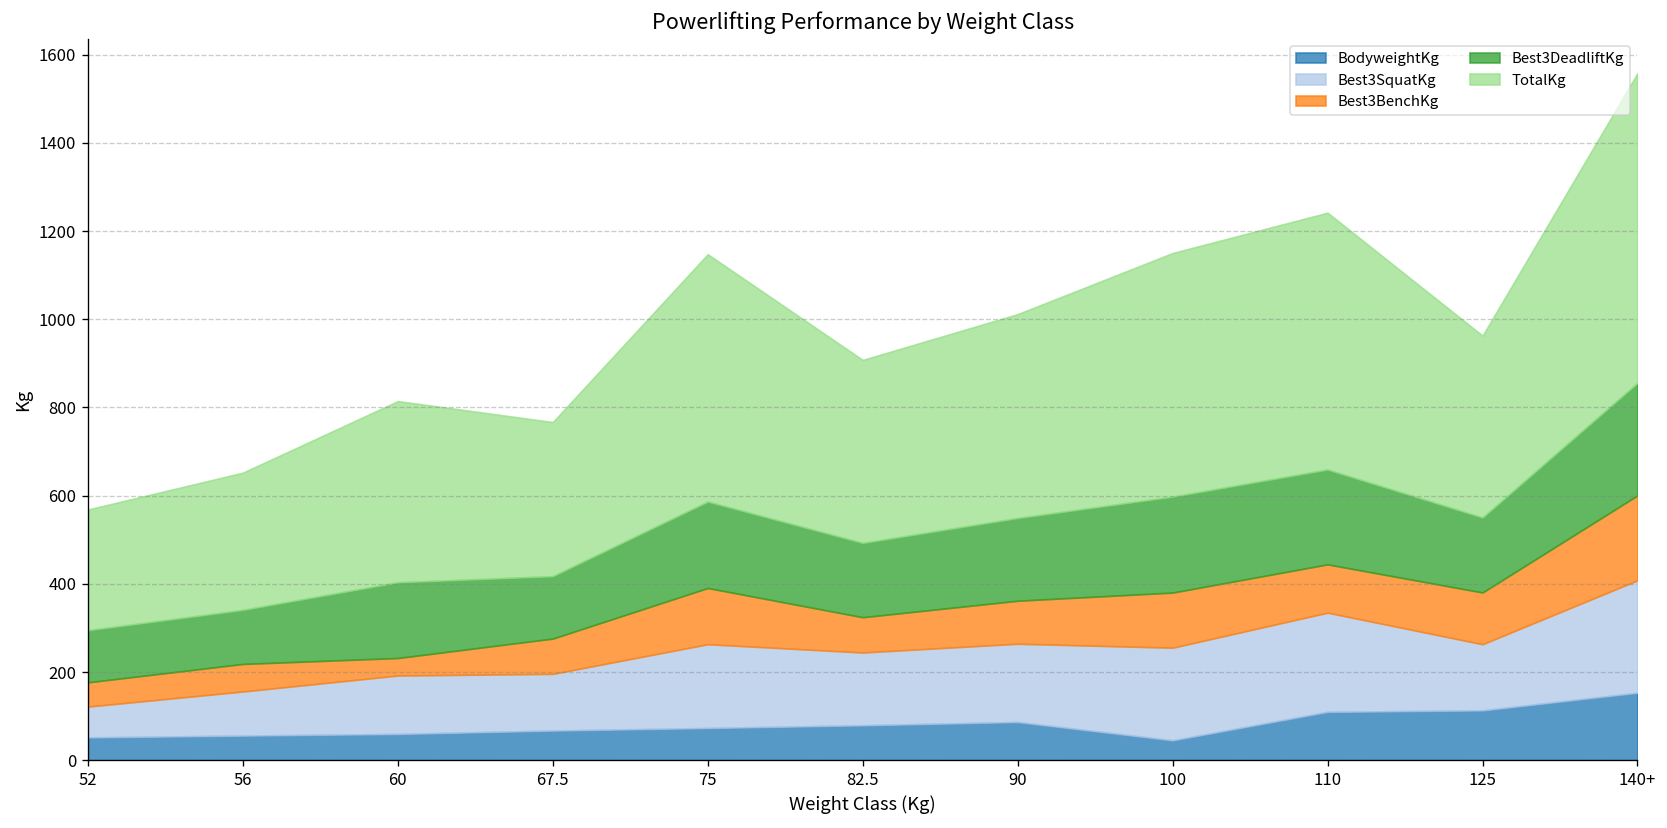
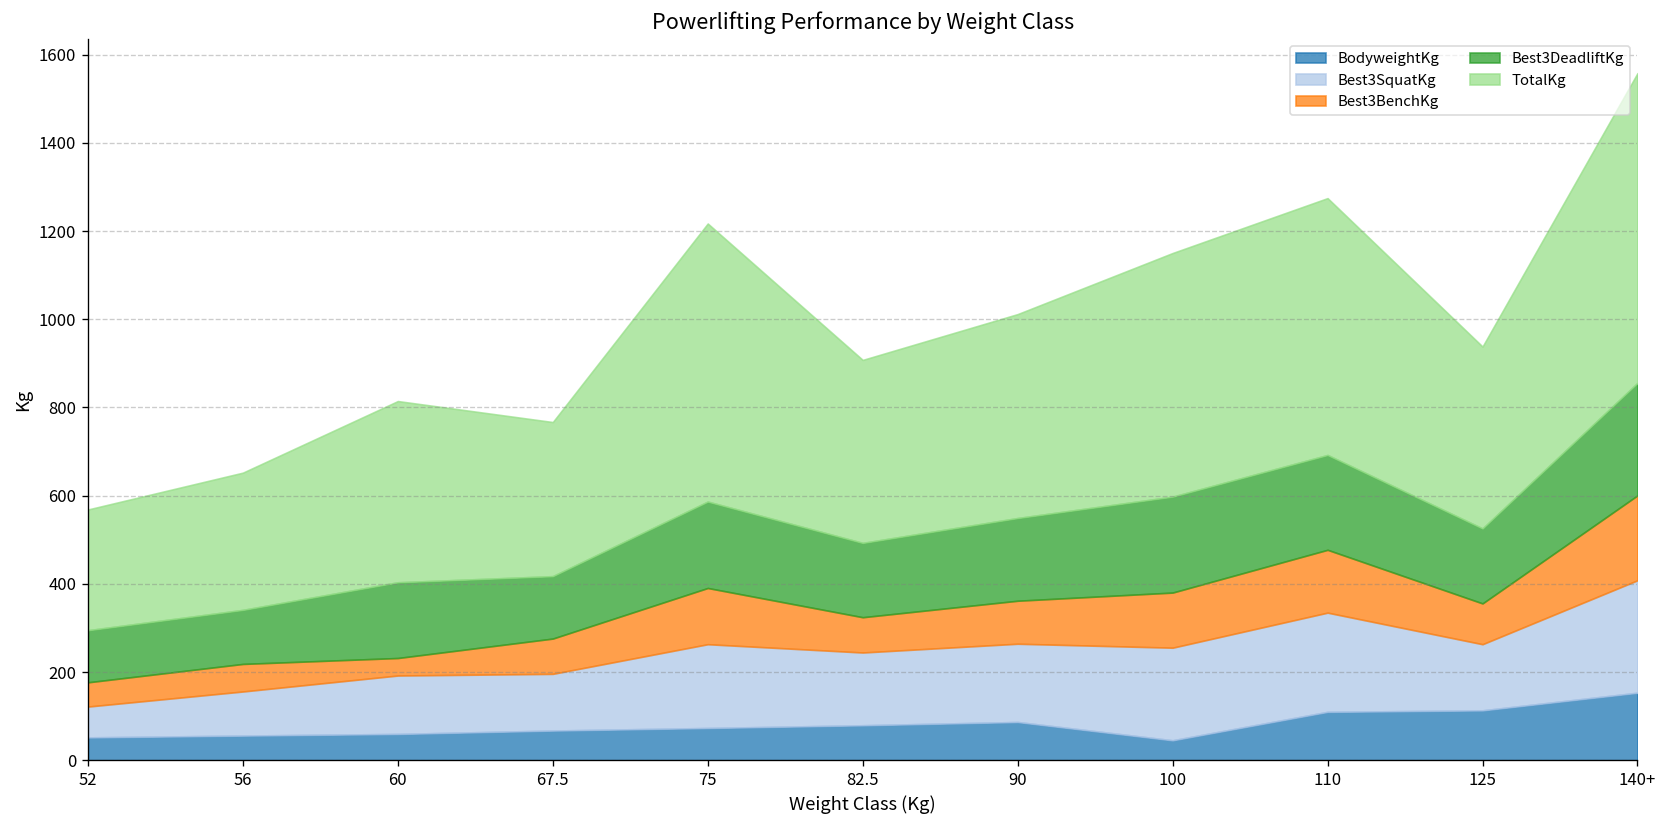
  {
    "BodyweightKg": {
      "52": 50,
      "56": 60,
      "60": 60,
      "67.5": 70,
      "75": 70,
      "82.5": 80,
      "90": 90,
      "100": 50,
      "110": 110,
      "125": 110,
      "140+": 150
    },
    "Best3SquatKg": {
      "52": 70,
      "56": 100,
      "60": 130,
      "67.5": 130,
      "75": 190,
      "82.5": 170,
      "90": 180,
      "100": 210,
      "110": 230,
      "125": 150,
      "140+": 260
    },
    "Best3BenchKg": {
      "52": 60,
      "56": 60,
      "60": 40,
      "67.5": 80,
      "75": 130,
      "82.5": 80,
      "90": 100,
      "100": 130,
-     "110": 110,
-     "125": 120,
+     "110": 140,
+     "125": 90,
      "140+": 190
    },
    "Best3DeadliftKg": {
      "52": 120,
      "56": 120,
      "60": 170,
      "67.5": 140,
      "75": 200,
      "82.5": 170,
      "90": 190,
      "100": 220,
      "110": 220,
      "125": 170,
      "140+": 260
    },
    "TotalKg": {
      "52": 270,
      "56": 310,
      "60": 410,
      "67.5": 350,
-     "75": 560,
+     "75": 630,
      "82.5": 420,
      "90": 460,
      "100": 550,
      "110": 580,
      "125": 410,
      "140+": 700
    }
  }
